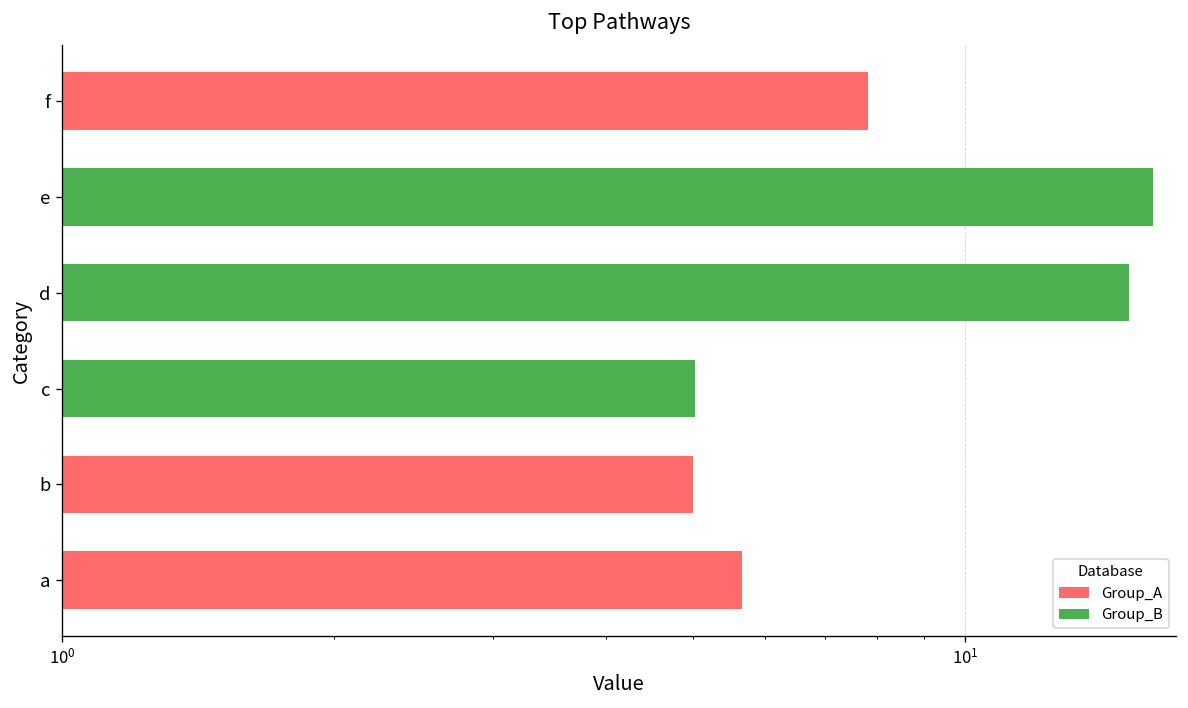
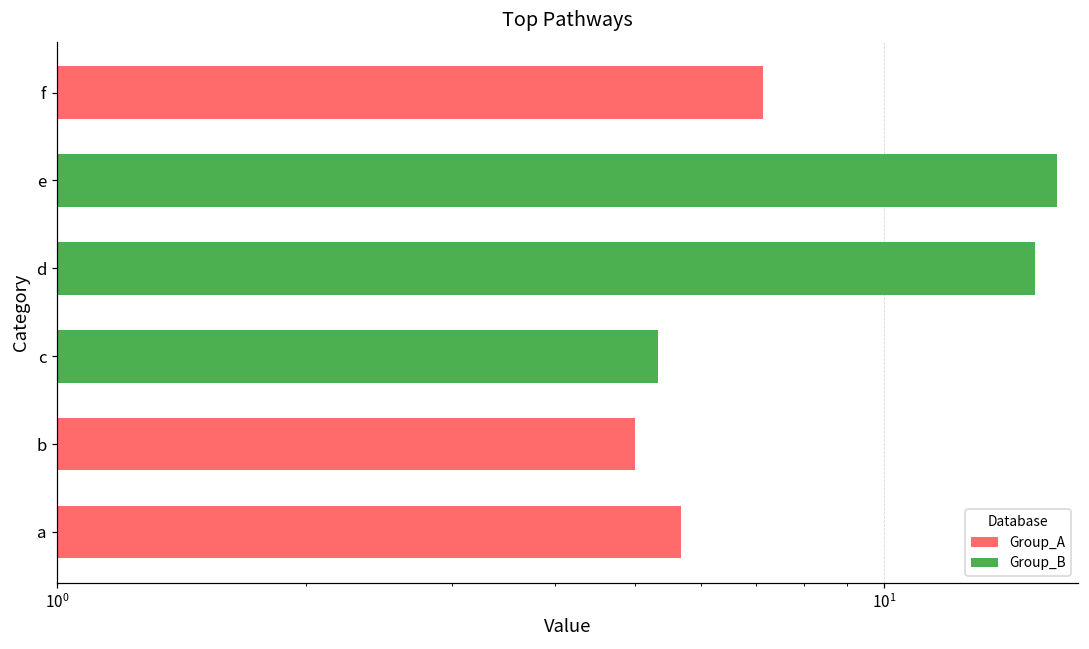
  {
    "Group_A": {
-     "f": 7.8,
+     "f": 7.1,
      "b": 5.0,
      "a": 5.7
    },
    "Group_B": {
      "e": 16.2,
      "d": 15.2,
-     "c": 5.0
+     "c": 5.3
    }
  }
